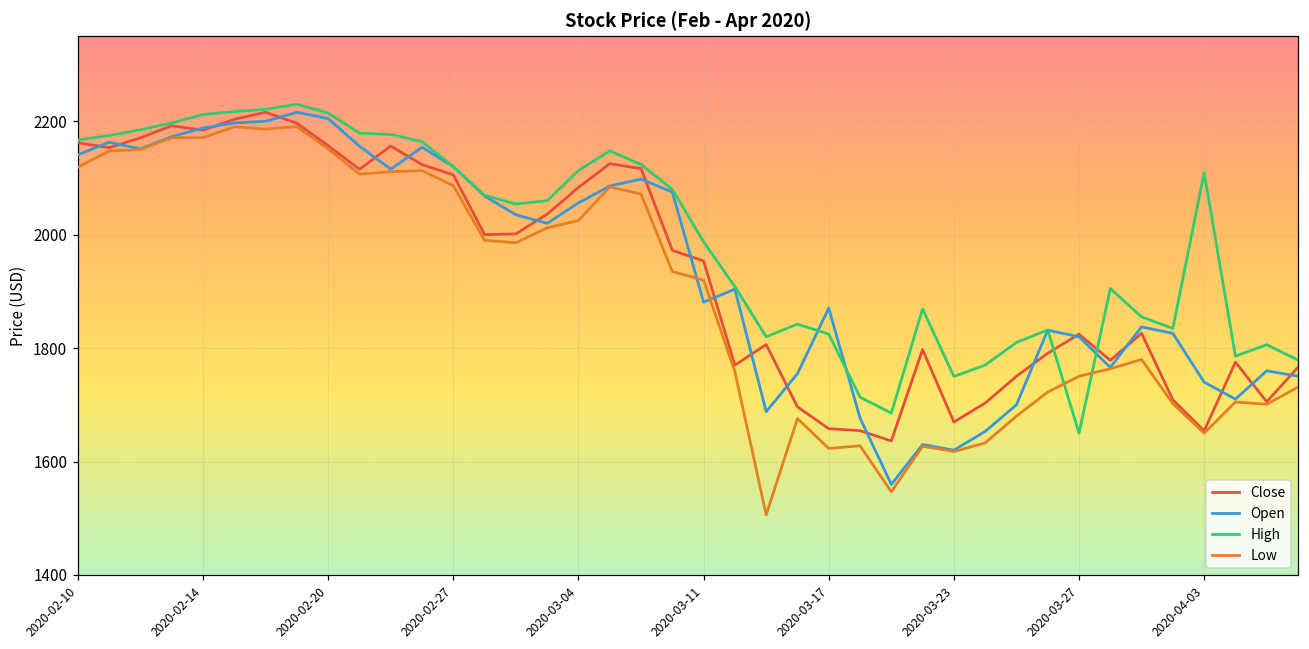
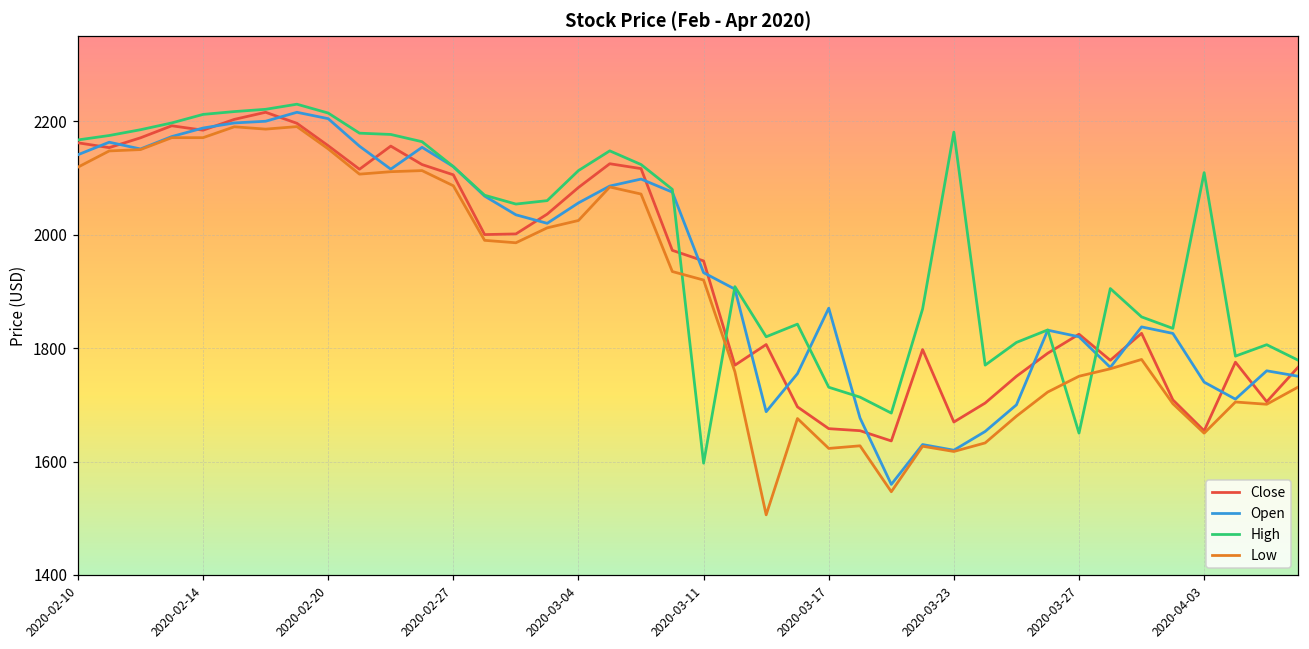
  {
    "Open": {
      "2020-02-10": 2140,
      "2020-02-20": 2200,
      "2020-03-04": 2060,
-     "2020-03-11": 1880,
+     "2020-03-11": 1930,
      "2020-03-17": 1870,
      "2020-04-03": 1740
    },
    "High": {
      "2020-02-10": 2170,
      "2020-02-14": 2210,
      "2020-02-20": 2210,
      "2020-03-04": 2110,
-     "2020-03-11": 1990,
-     "2020-03-17": 1820,
-     "2020-03-23": 1750,
+     "2020-03-11": 1600,
+     "2020-03-17": 1730,
+     "2020-03-23": 2180,
      "2020-03-27": 1650,
      "2020-04-03": 2110
    }
  }
